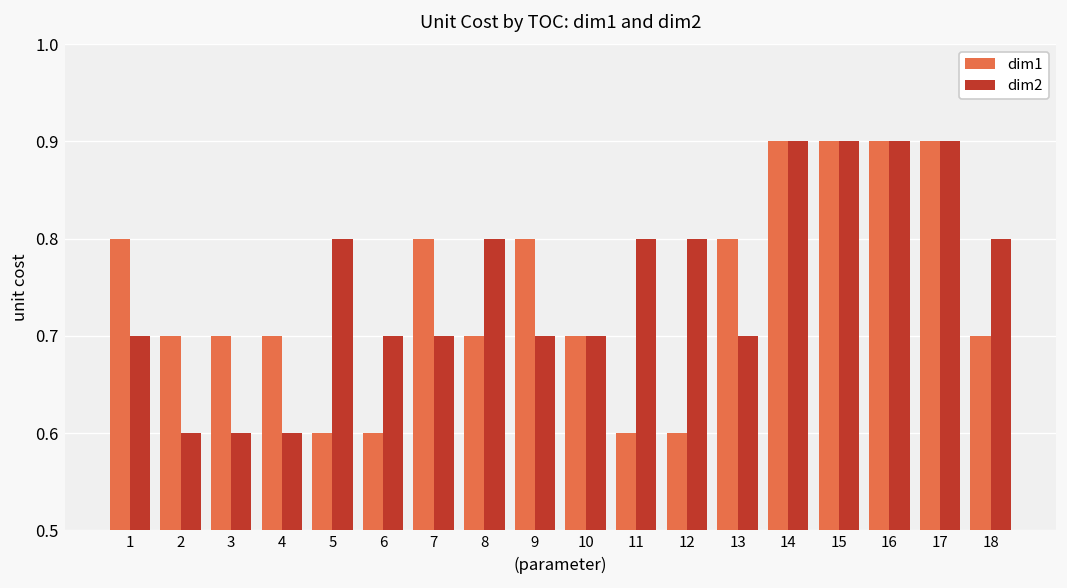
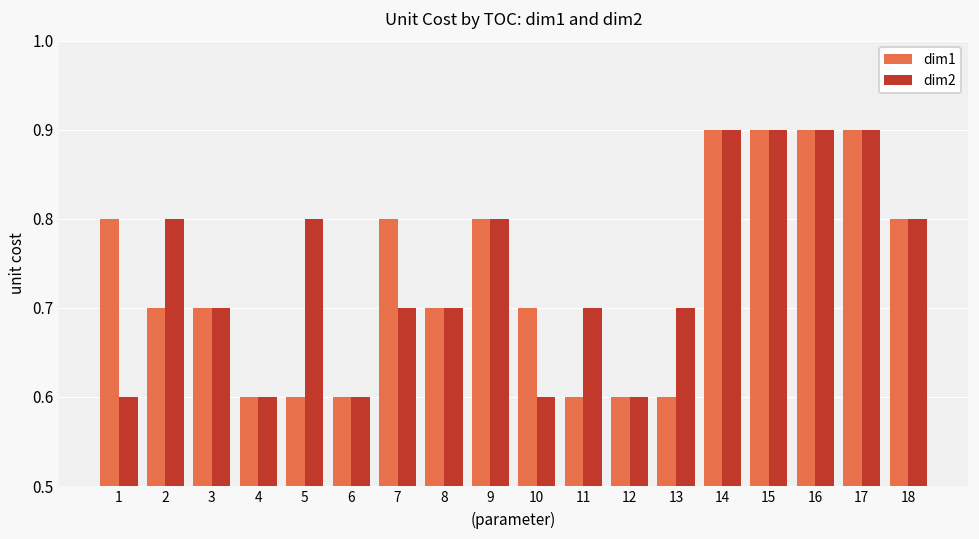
  {
    "dim1": {
      "1": 0.8,
      "2": 0.7,
      "3": 0.7,
-     "4": 0.7,
+     "4": 0.6,
      "5": 0.6,
      "6": 0.6,
      "7": 0.8,
      "8": 0.7,
      "9": 0.8,
      "10": 0.7,
      "11": 0.6,
      "12": 0.6,
-     "13": 0.8,
+     "13": 0.6,
      "14": 0.9,
      "15": 0.9,
      "16": 0.9,
      "17": 0.9,
-     "18": 0.7
+     "18": 0.8
    },
    "dim2": {
-     "1": 0.7,
-     "2": 0.6,
-     "3": 0.6,
+     "1": 0.6,
+     "2": 0.8,
+     "3": 0.7,
      "4": 0.6,
      "5": 0.8,
-     "6": 0.7,
+     "6": 0.6,
      "7": 0.7,
-     "8": 0.8,
-     "9": 0.7,
-     "10": 0.7,
-     "11": 0.8,
-     "12": 0.8,
+     "8": 0.7,
+     "9": 0.8,
+     "10": 0.6,
+     "11": 0.7,
+     "12": 0.6,
      "13": 0.7,
      "14": 0.9,
      "15": 0.9,
      "16": 0.9,
      "17": 0.9,
      "18": 0.8
    }
  }
